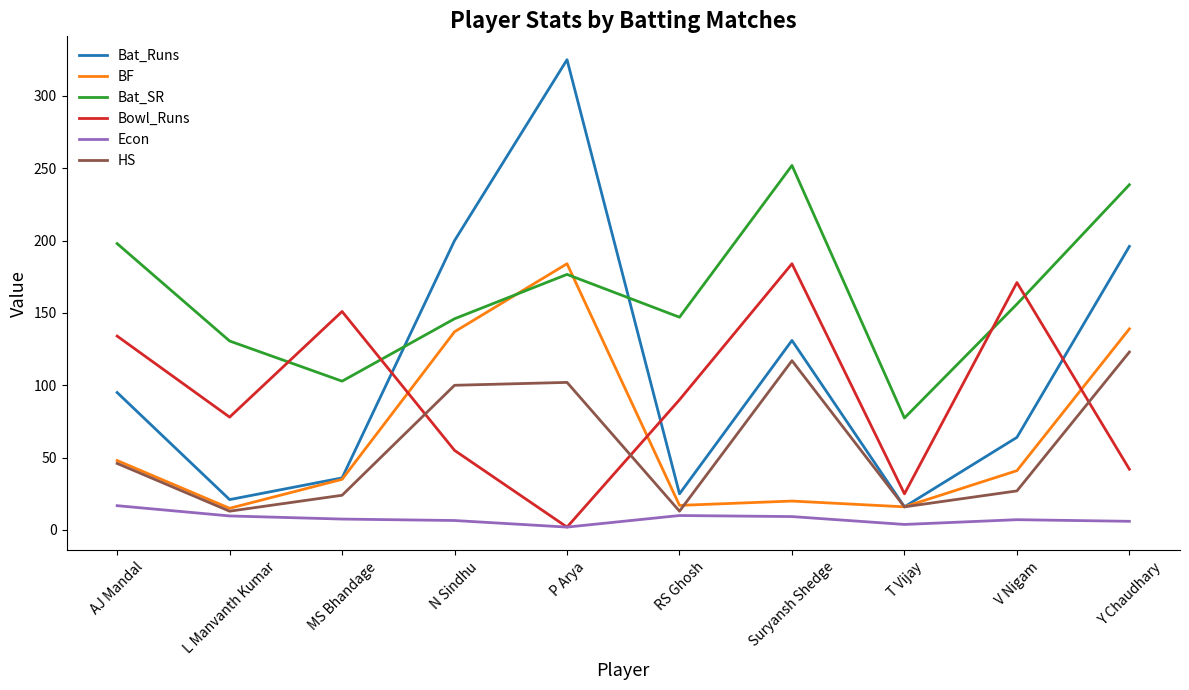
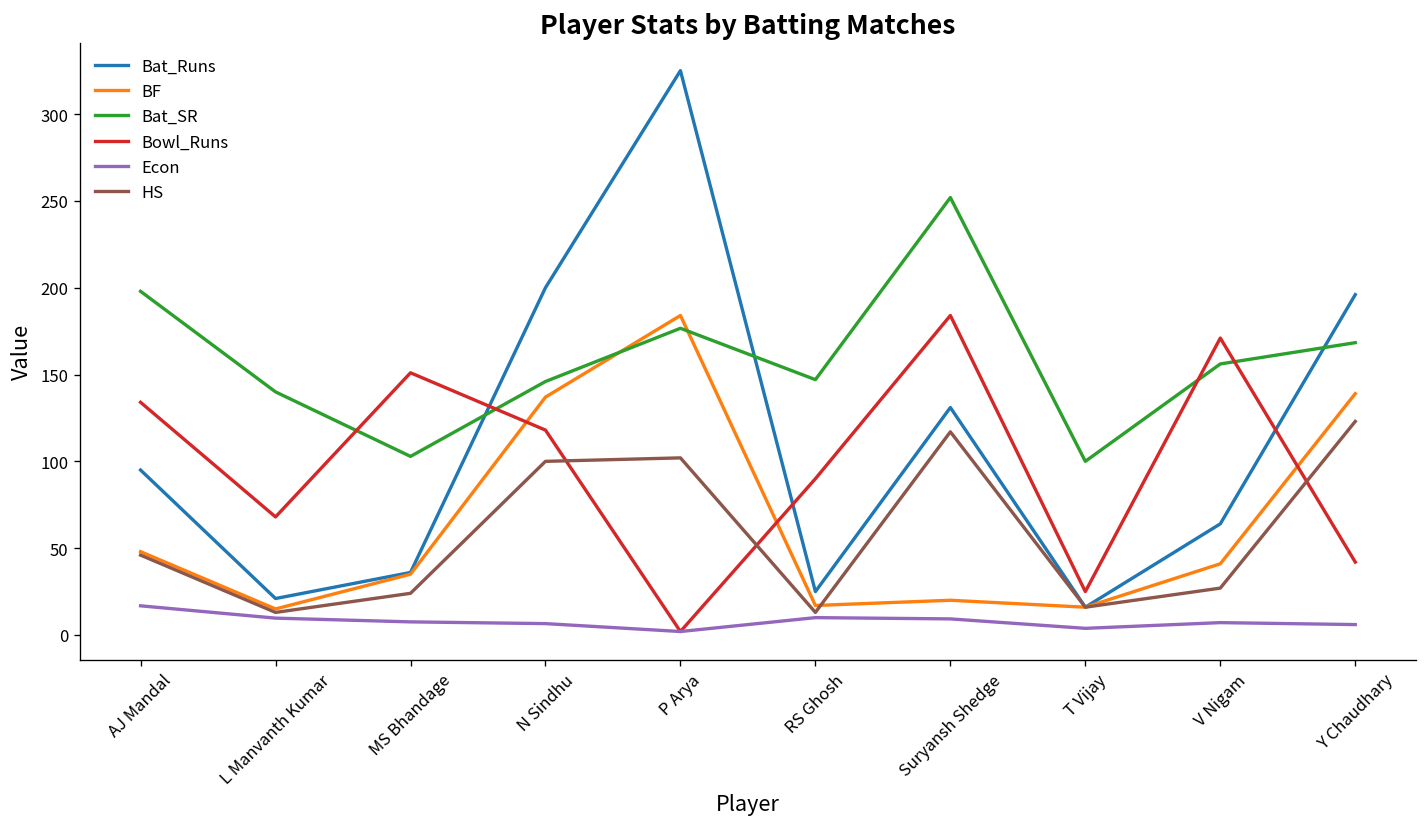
  {
    "Bat_Runs": {
      "AJ Mandal": 95,
      "L Manvanth Kumar": 21,
      "N Sindhu": 200,
      "P Arya": 325,
      "RS Ghosh": 25,
      "Suryansh Shedge": 131,
      "V Nigam": 64,
      "Y Chaudhary": 196
    },
    "BF": {
      "AJ Mandal": 48,
      "L Manvanth Kumar": 15,
      "N Sindhu": 137,
      "P Arya": 184,
      "RS Ghosh": 17,
      "Suryansh Shedge": 20,
      "V Nigam": 41,
      "Y Chaudhary": 139
    },
    "Bat_SR": {
      "AJ Mandal": 198,
-     "L Manvanth Kumar": 131,
+     "L Manvanth Kumar": 140,
      "MS Bhandage": 103,
      "N Sindhu": 146,
      "P Arya": 177,
      "RS Ghosh": 147,
      "Suryansh Shedge": 252,
-     "T Vijay": 77,
+     "T Vijay": 100,
      "V Nigam": 156,
-     "Y Chaudhary": 239
+     "Y Chaudhary": 168
    },
    "Bowl_Runs": {
      "AJ Mandal": 134,
-     "L Manvanth Kumar": 78,
+     "L Manvanth Kumar": 68,
      "MS Bhandage": 151,
-     "N Sindhu": 55,
+     "N Sindhu": 118,
      "RS Ghosh": 90,
      "Suryansh Shedge": 184,
      "T Vijay": 25,
      "V Nigam": 171,
      "Y Chaudhary": 42
    },
    "Econ": {
      "AJ Mandal": 17,
      "L Manvanth Kumar": 10,
      "MS Bhandage": 8,
      "N Sindhu": 7,
      "RS Ghosh": 10,
      "Suryansh Shedge": 9,
      "T Vijay": 4,
      "V Nigam": 7,
      "Y Chaudhary": 6
    },
    "HS": {
      "AJ Mandal": 46,
      "L Manvanth Kumar": 13,
      "MS Bhandage": 24,
      "N Sindhu": 100,
      "P Arya": 102,
      "RS Ghosh": 13,
      "Suryansh Shedge": 117,
      "V Nigam": 27,
      "Y Chaudhary": 123
    }
  }
